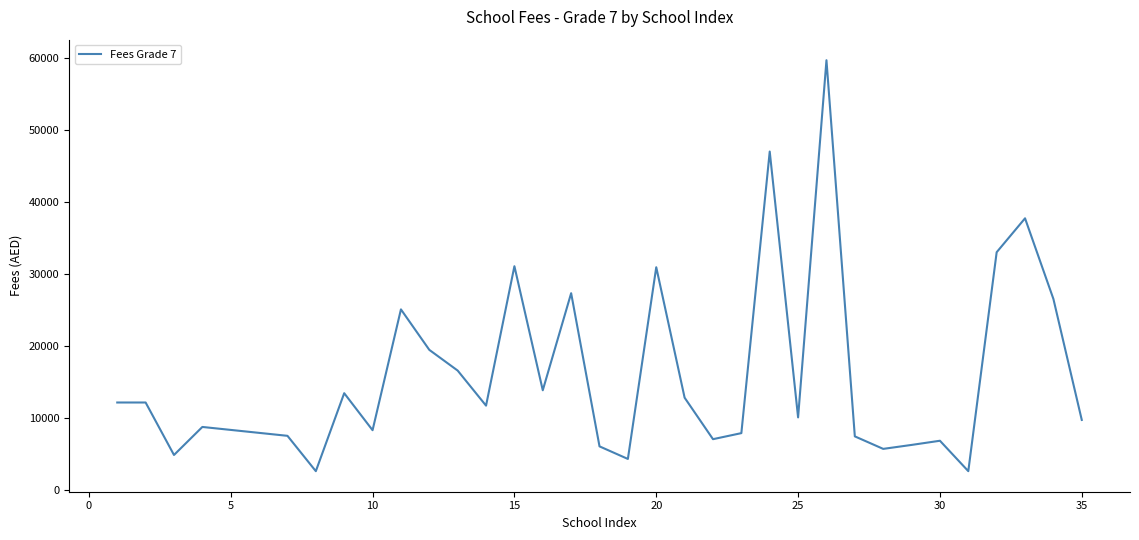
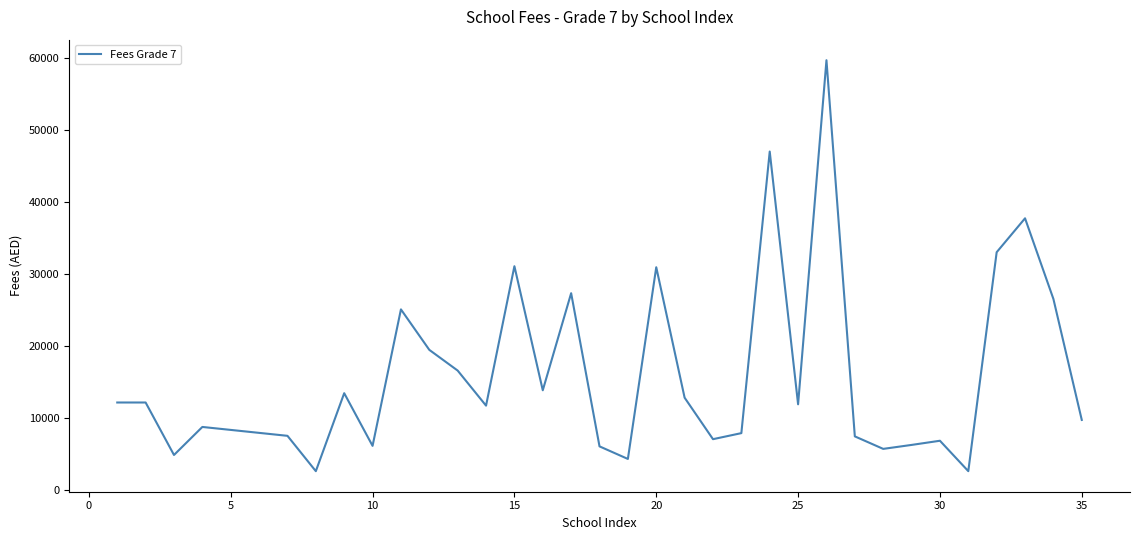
  {
-   "10": 8000,
+   "10": 6000,
    "15": 31000,
    "20": 31000,
-   "25": 10000,
+   "25": 12000,
    "30": 7000,
    "35": 10000
  }
